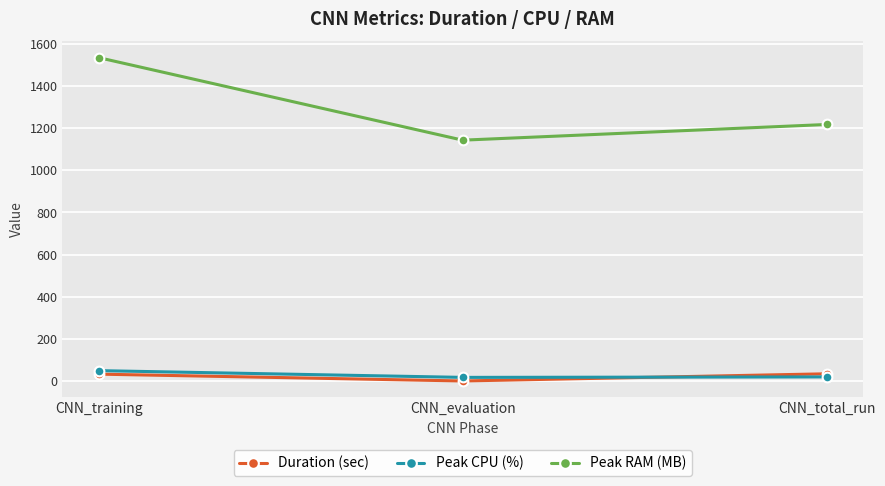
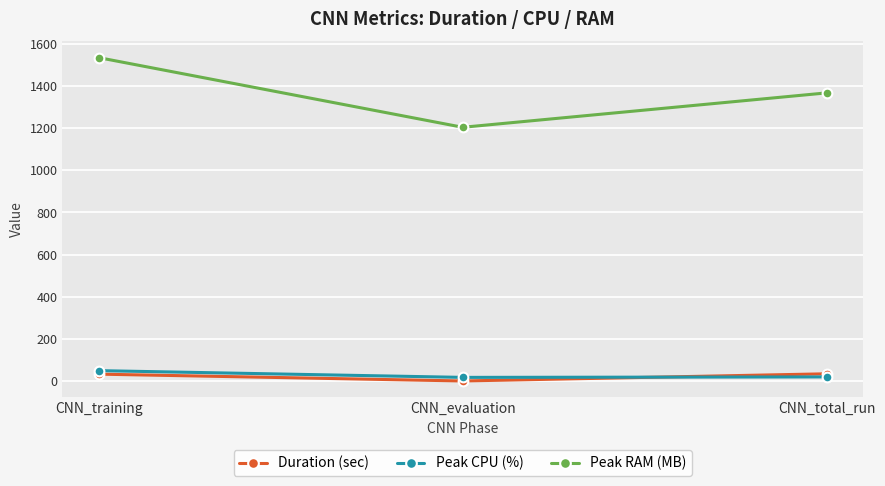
  {
    "Duration (sec)": {
      "CNN_training": 30,
      "CNN_evaluation": 0,
      "CNN_total_run": 30
    },
    "Peak CPU (%)": {
      "CNN_training": 50,
      "CNN_evaluation": 20,
      "CNN_total_run": 20
    },
    "Peak RAM (MB)": {
      "CNN_training": 1530,
-     "CNN_evaluation": 1140,
-     "CNN_total_run": 1220
+     "CNN_evaluation": 1200,
+     "CNN_total_run": 1370
    }
  }
